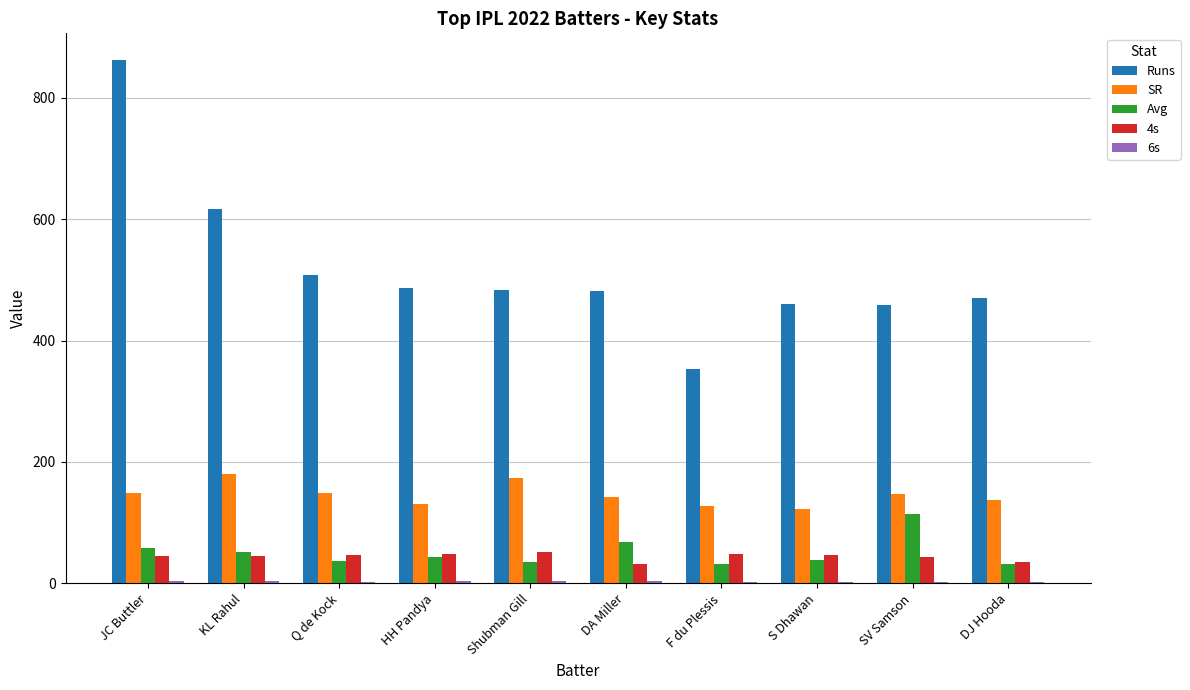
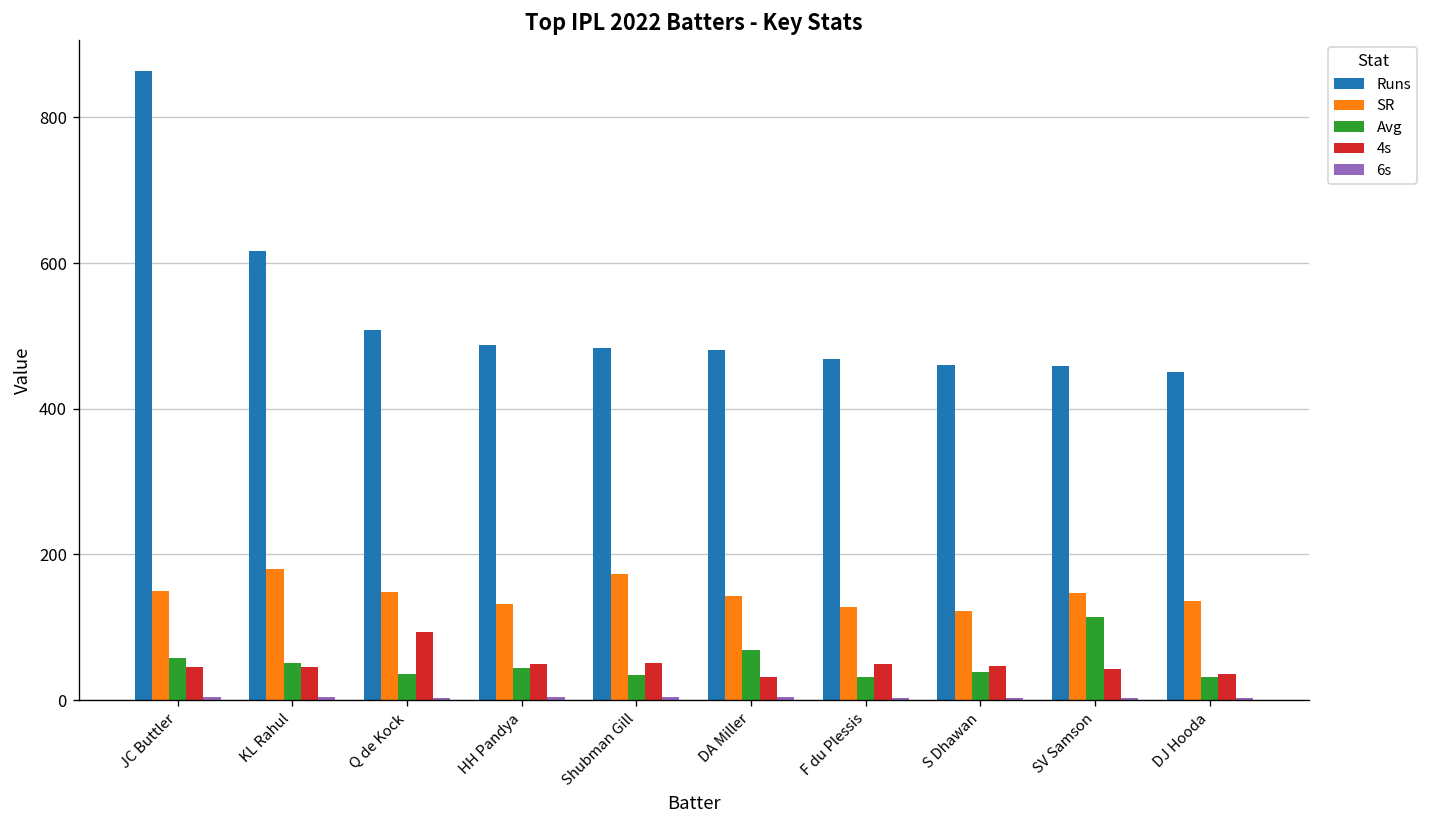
  {
    "Runs": {
      "JC Buttler": 860,
      "KL Rahul": 620,
      "Q de Kock": 510,
      "HH Pandya": 490,
      "Shubman Gill": 480,
      "DA Miller": 480,
-     "F du Plessis": 350,
+     "F du Plessis": 470,
      "S Dhawan": 460,
      "SV Samson": 460,
-     "DJ Hooda": 470
+     "DJ Hooda": 450
    },
    "SR": {
      "JC Buttler": 150,
      "KL Rahul": 180,
      "Q de Kock": 150,
      "HH Pandya": 130,
      "Shubman Gill": 170,
      "DA Miller": 140,
      "F du Plessis": 130,
      "S Dhawan": 120,
      "SV Samson": 150,
      "DJ Hooda": 140
    },
    "Avg": {
      "JC Buttler": 60,
      "KL Rahul": 50,
      "Q de Kock": 40,
      "HH Pandya": 40,
      "Shubman Gill": 30,
      "DA Miller": 70,
      "F du Plessis": 30,
      "S Dhawan": 40,
      "SV Samson": 110,
      "DJ Hooda": 30
    },
    "4s": {
      "JC Buttler": 50,
      "KL Rahul": 50,
-     "Q de Kock": 50,
+     "Q de Kock": 90,
      "HH Pandya": 50,
      "Shubman Gill": 50,
      "DA Miller": 30,
      "F du Plessis": 50,
      "S Dhawan": 50,
      "SV Samson": 40,
      "DJ Hooda": 40
    }
  }
